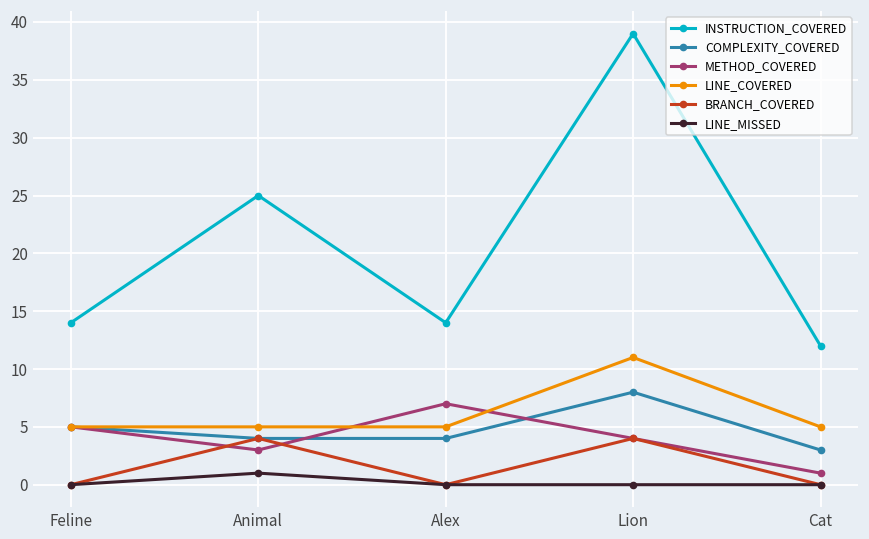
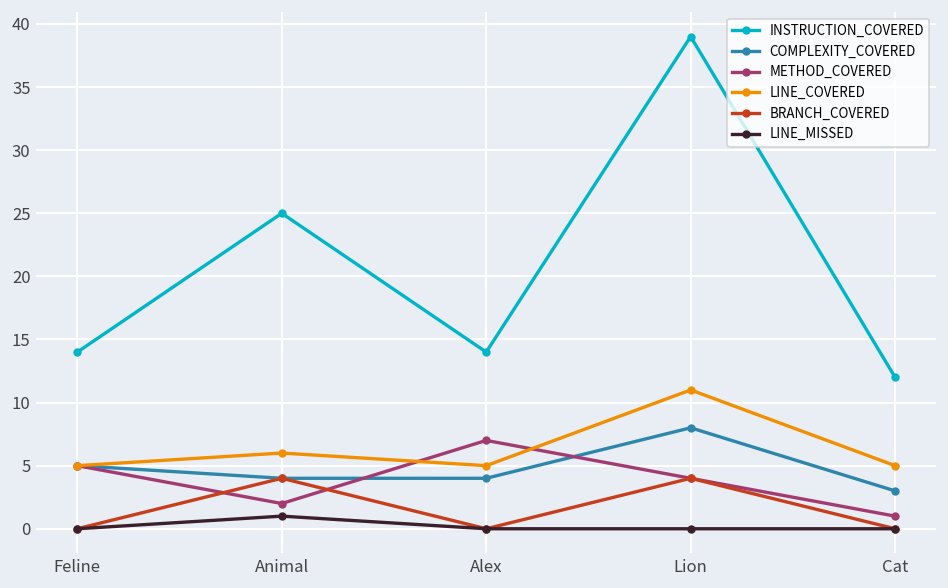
  {
    "INSTRUCTION_COVERED": {
      "Feline": 14,
      "Animal": 25,
      "Alex": 14,
      "Lion": 39,
      "Cat": 12
    },
    "COMPLEXITY_COVERED": {
      "Alex": 4,
      "Lion": 8,
      "Cat": 3
    },
    "METHOD_COVERED": {
-     "Animal": 3,
+     "Animal": 2,
      "Alex": 7,
      "Cat": 1
    },
    "LINE_COVERED": {
-     "Animal": 5,
+     "Animal": 6,
      "Alex": 5,
      "Lion": 11,
      "Cat": 5
    },
    "LINE_MISSED": {
      "Animal": 1,
      "Lion": 0
    }
  }
